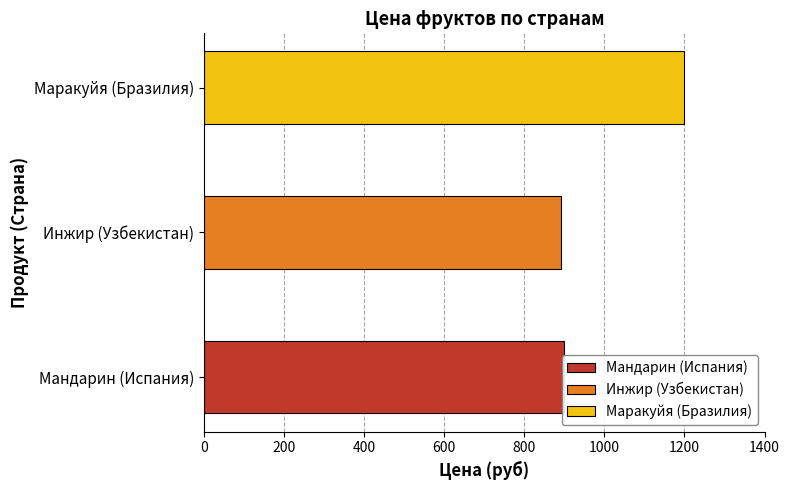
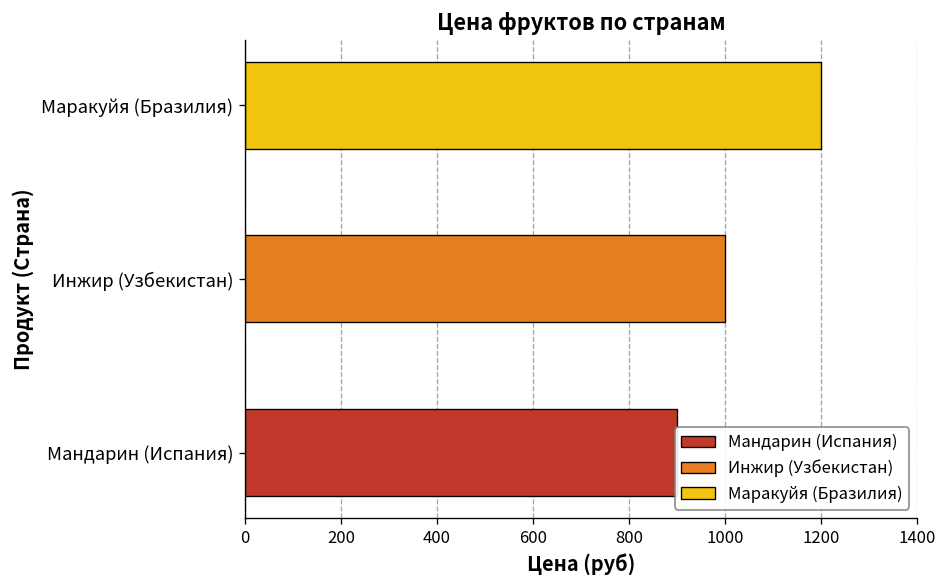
  {
    "Маракуйя (Бразилия)": 1200,
-   "Инжир (Узбекистан)": 890
+   "Инжир (Узбекистан)": 1000
  }
